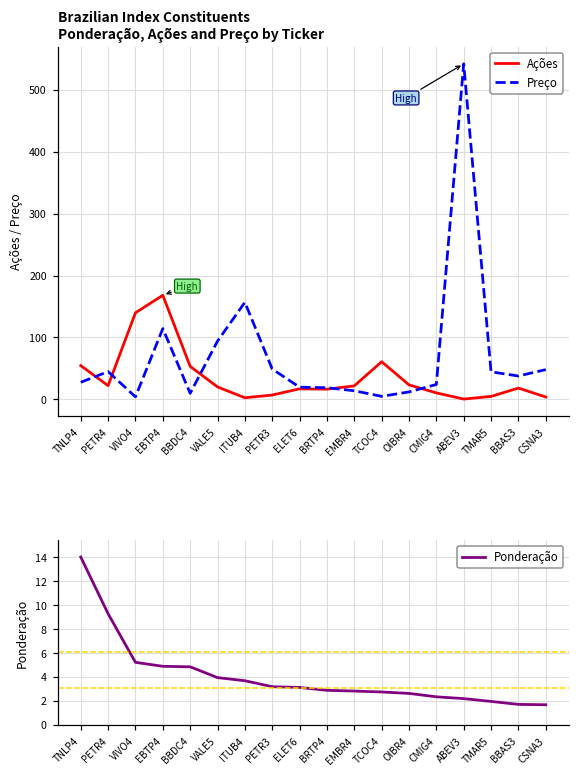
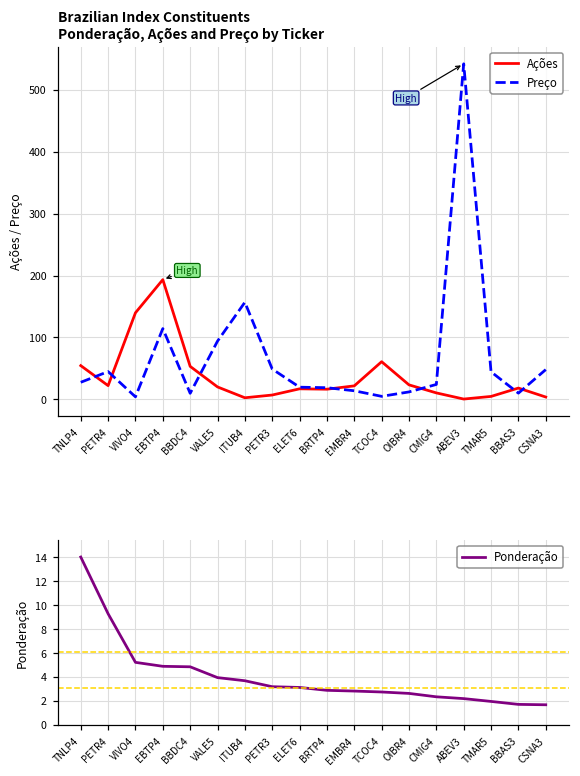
  {
    "Brazilian Index Constituents Ponderação, Ações and Preço by Ticker": {
      "Ações": {
        "TNLP4": 50,
        "PETR4": 20,
        "VIVO4": 140,
-       "EBTP4": 170,
+       "EBTP4": 190,
        "BBDC4": 50,
        "VALE5": 20,
        "ITUB4": 0,
        "PETR3": 10,
        "EMBR4": 20,
        "TCOC4": 60,
        "OIBR4": 20,
        "CMIG4": 10,
        "ABEV3": 0,
        "TMAR5": 0,
        "BBAS3": 20,
        "CSNA3": 0
      },
      "Preço": {
        "TNLP4": 30,
        "PETR4": 40,
        "VIVO4": 0,
        "EBTP4": 110,
        "BBDC4": 10,
        "VALE5": 90,
        "ITUB4": 160,
        "PETR3": 50,
        "EMBR4": 10,
        "TCOC4": 0,
        "OIBR4": 10,
        "CMIG4": 20,
        "ABEV3": 540,
        "TMAR5": 40,
-       "BBAS3": 40,
+       "BBAS3": 10,
        "CSNA3": 50
      }
    }
  }
